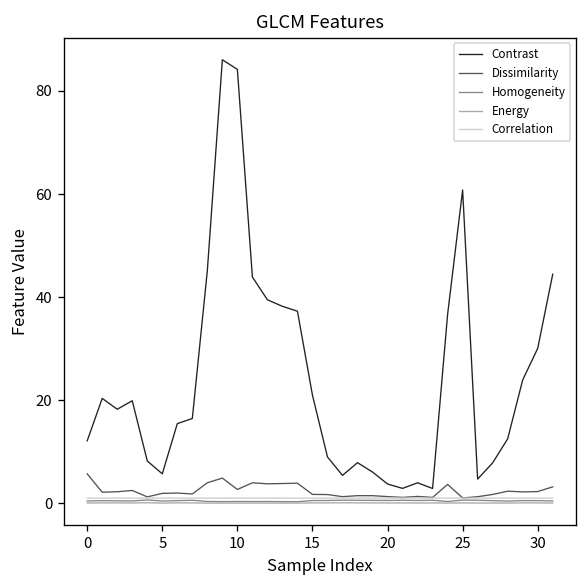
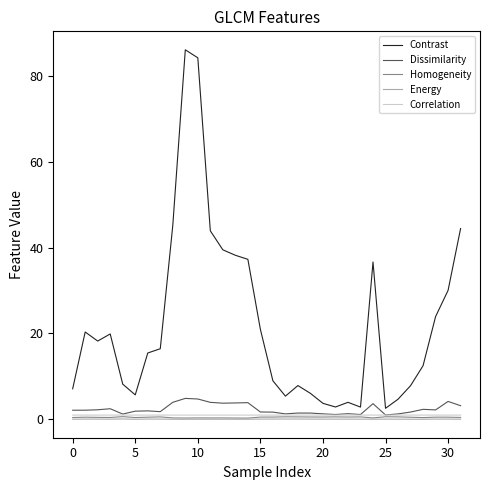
  {
    "Contrast": {
-     "0": 12,
+     "0": 7,
      "5": 6,
      "10": 84,
      "15": 21,
      "20": 4,
-     "25": 61,
+     "25": 3,
      "30": 30
    },
    "Dissimilarity": {
-     "0": 6,
+     "0": 2,
      "5": 2,
-     "10": 3,
+     "10": 5,
      "15": 2,
-     "30": 2
+     "30": 4
    }
  }
